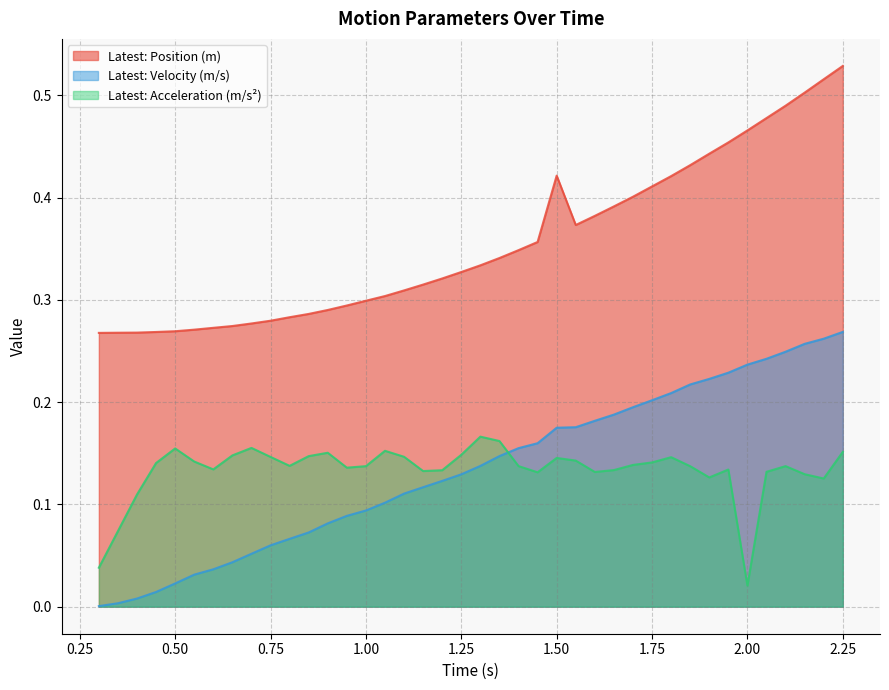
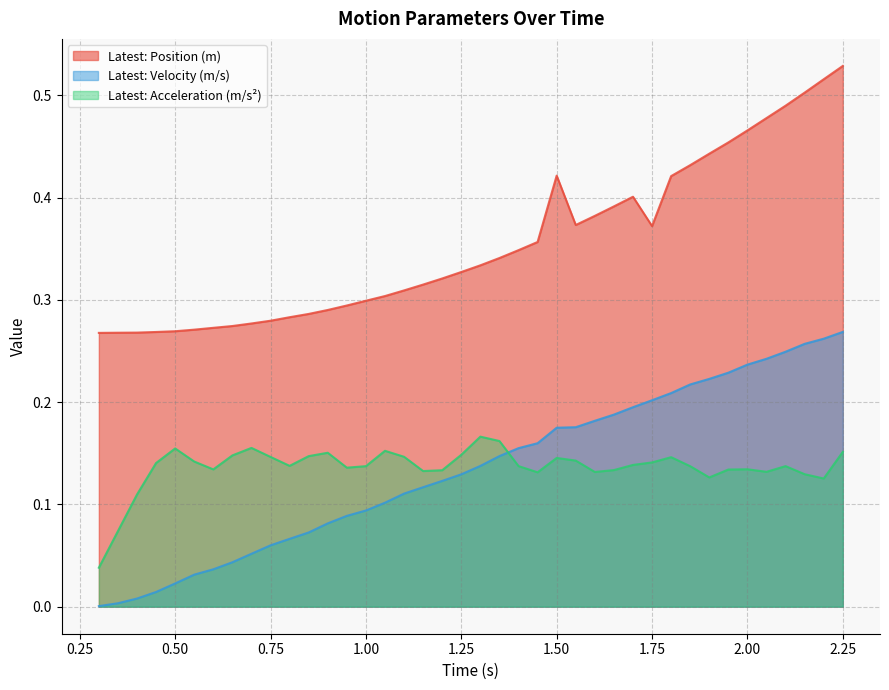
  {
    "Latest: Position (m)": {
      "0.50": 0.269,
      "0.75": 0.280,
      "1.00": 0.299,
      "1.25": 0.327,
      "1.50": 0.422,
-     "1.75": 0.411,
+     "1.75": 0.372,
      "2.00": 0.466,
      "2.25": 0.529
    },
    "Latest: Velocity (m/s)": {
      "0.50": 0.023,
      "0.75": 0.060,
      "1.00": 0.094,
      "1.25": 0.129,
      "1.50": 0.175,
      "1.75": 0.202,
      "2.00": 0.237,
      "2.25": 0.269
    },
    "Latest: Acceleration (m/s²)": {
      "0.50": 0.155,
      "0.75": 0.146,
      "1.00": 0.137,
      "1.25": 0.149,
      "1.50": 0.145,
      "1.75": 0.141,
-     "2.00": 0.021,
+     "2.00": 0.134,
      "2.25": 0.151
    }
  }
